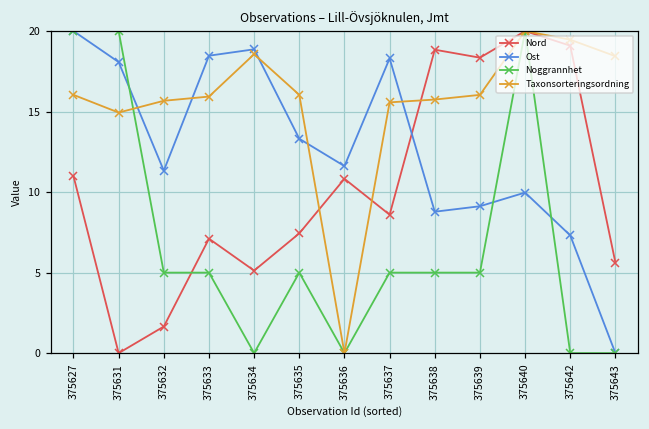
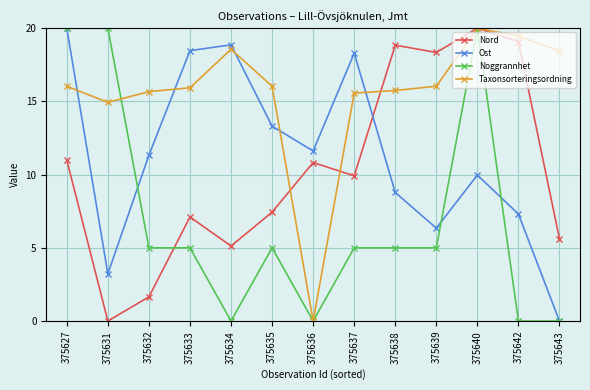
  {
    "Nord": {
      "375627": 11.0,
      "375631": 0.0,
      "375632": 1.7,
      "375633": 7.1,
      "375634": 5.1,
      "375635": 7.4,
      "375636": 10.8,
-     "375637": 8.6,
+     "375637": 9.9,
      "375638": 18.8,
      "375639": 18.3,
      "375643": 5.6
    },
    "Ost": {
-     "375631": 18.1,
+     "375631": 3.2,
      "375632": 11.3,
      "375633": 18.5,
      "375634": 18.9,
      "375635": 13.3,
      "375636": 11.6,
      "375637": 18.3,
      "375638": 8.8,
-     "375639": 9.1,
+     "375639": 6.3,
      "375640": 10.0,
      "375642": 7.3
    },
    "Noggrannhet": {
      "375631": 20.0,
      "375632": 5.0,
      "375633": 5.0,
      "375634": 0.0,
      "375635": 5.0,
      "375637": 5.0,
      "375638": 5.0,
      "375639": 5.0,
      "375642": 0.0
    },
    "Taxonsorteringsordning": {
      "375627": 16.0,
      "375631": 14.9,
      "375632": 15.7,
      "375633": 15.9,
      "375634": 18.6,
      "375635": 16.0,
      "375637": 15.6,
      "375638": 15.7,
      "375639": 16.0
    }
  }
